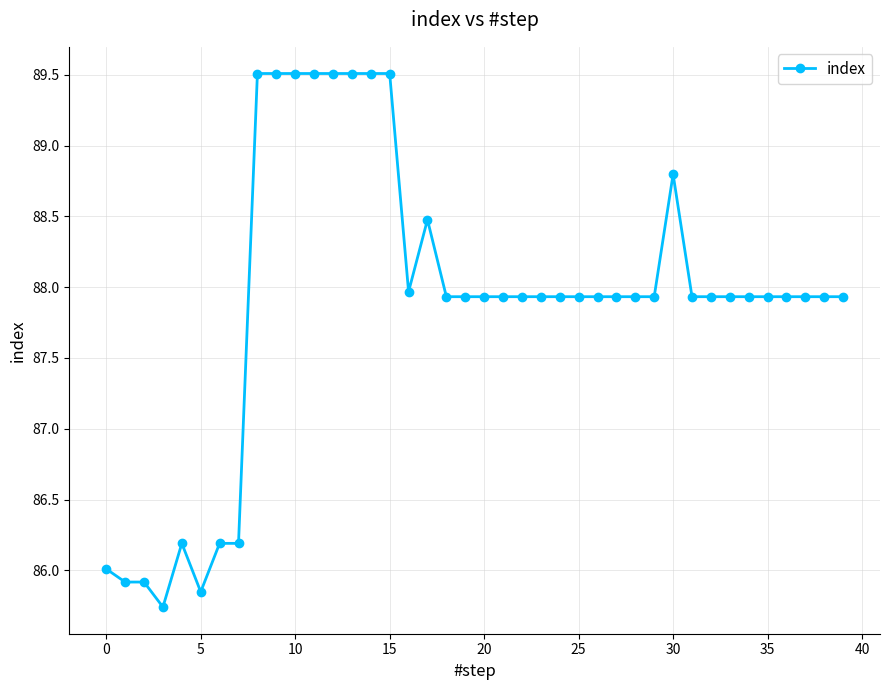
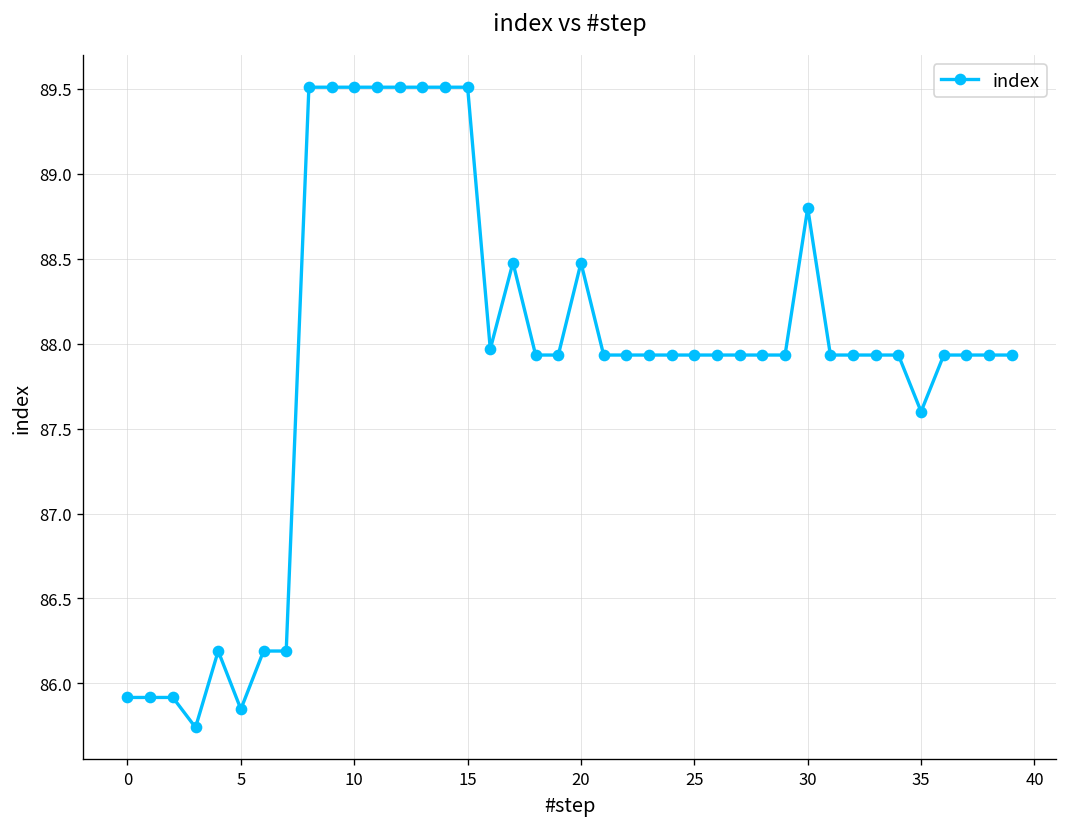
  {
-   "0": 86.01,
+   "0": 85.92,
    "5": 85.85,
    "10": 89.51,
    "15": 89.51,
-   "20": 87.93,
+   "20": 88.48,
    "25": 87.93,
    "30": 88.80,
-   "35": 87.93
+   "35": 87.60
  }
